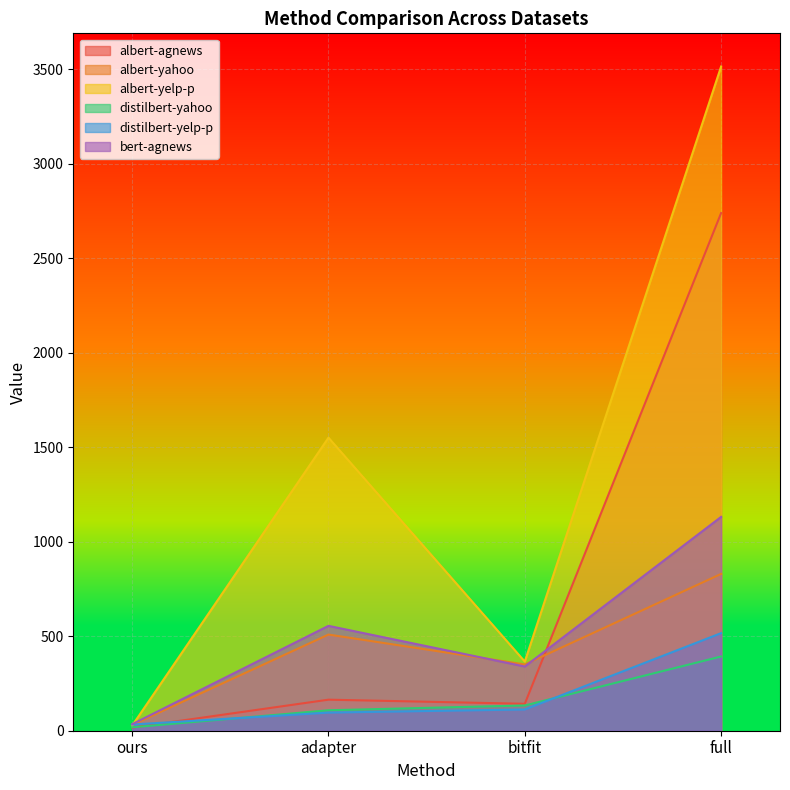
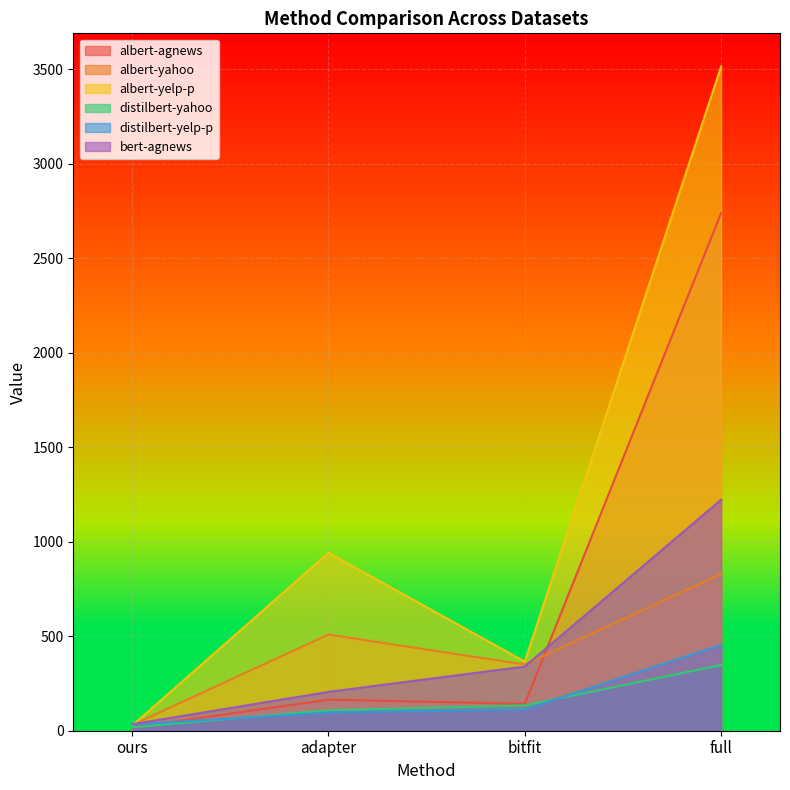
  {
    "albert-yelp-p": {
-     "adapter": 1550,
+     "adapter": 940,
      "bitfit": 370,
      "full": 3510
    },
    "distilbert-yahoo": {
-     "full": 390
+     "full": 350
    },
    "distilbert-yelp-p": {
      "bitfit": 110,
-     "full": 520
+     "full": 450
    },
    "bert-agnews": {
-     "adapter": 550,
-     "full": 1130
+     "adapter": 210,
+     "full": 1220
    }
  }
